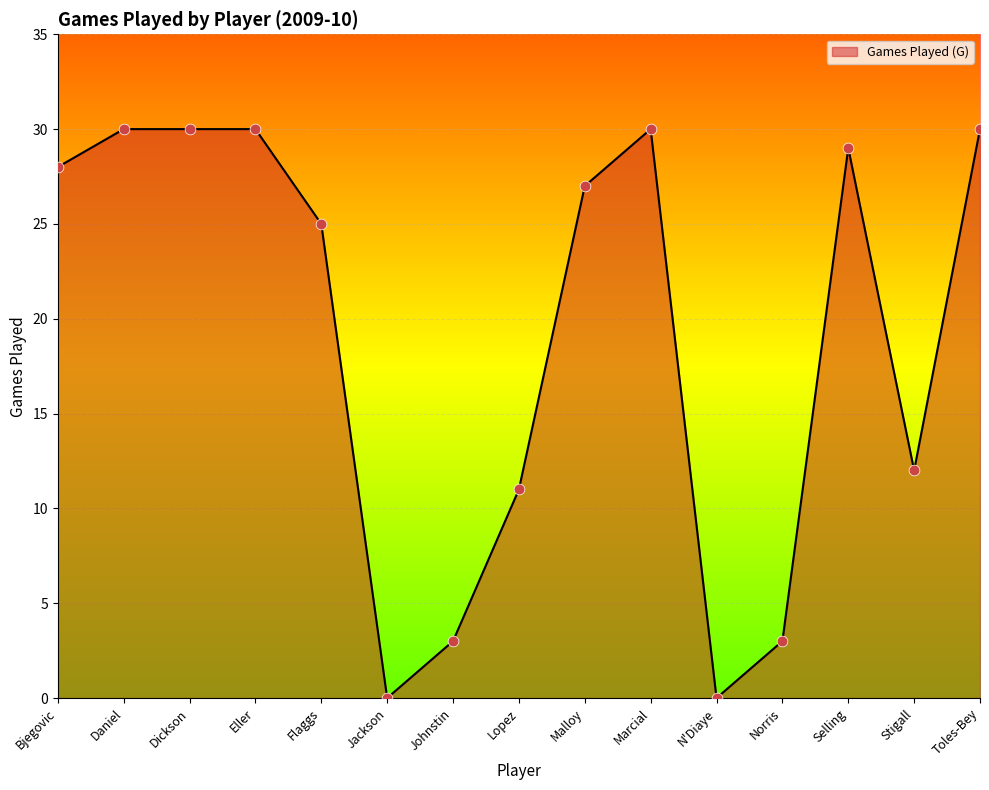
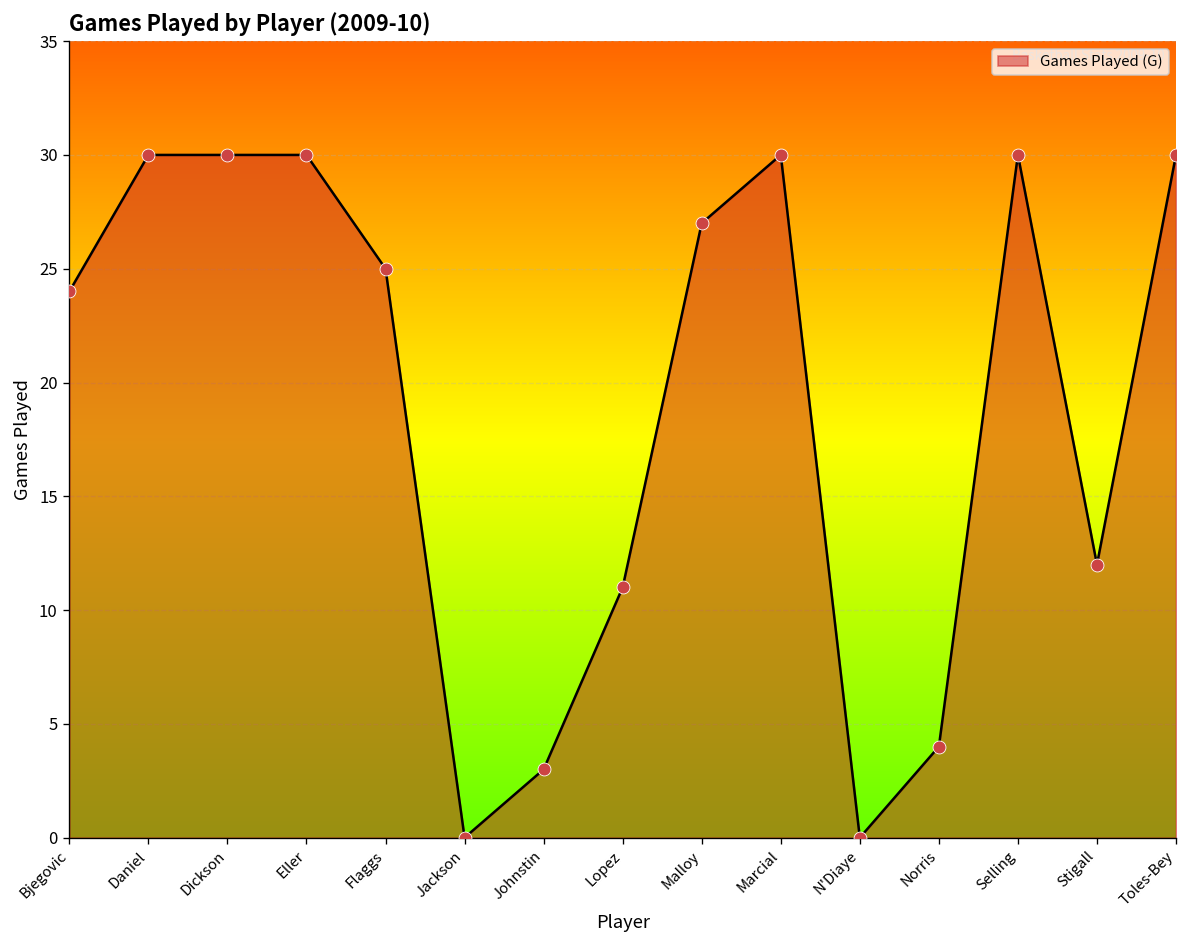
  {
-   "Bjegovic": 28,
+   "Bjegovic": 24,
    "Daniel": 30,
    "Dickson": 30,
    "Eller": 30,
    "Flaggs": 25,
    "Jackson": 0,
    "Johnstin": 3,
    "Lopez": 11,
    "Malloy": 27,
    "Marcial": 30,
    "N'Diaye": 0,
-   "Norris": 3,
-   "Selling": 29,
+   "Norris": 4,
+   "Selling": 30,
    "Stigall": 12,
    "Toles-Bey": 30
  }
